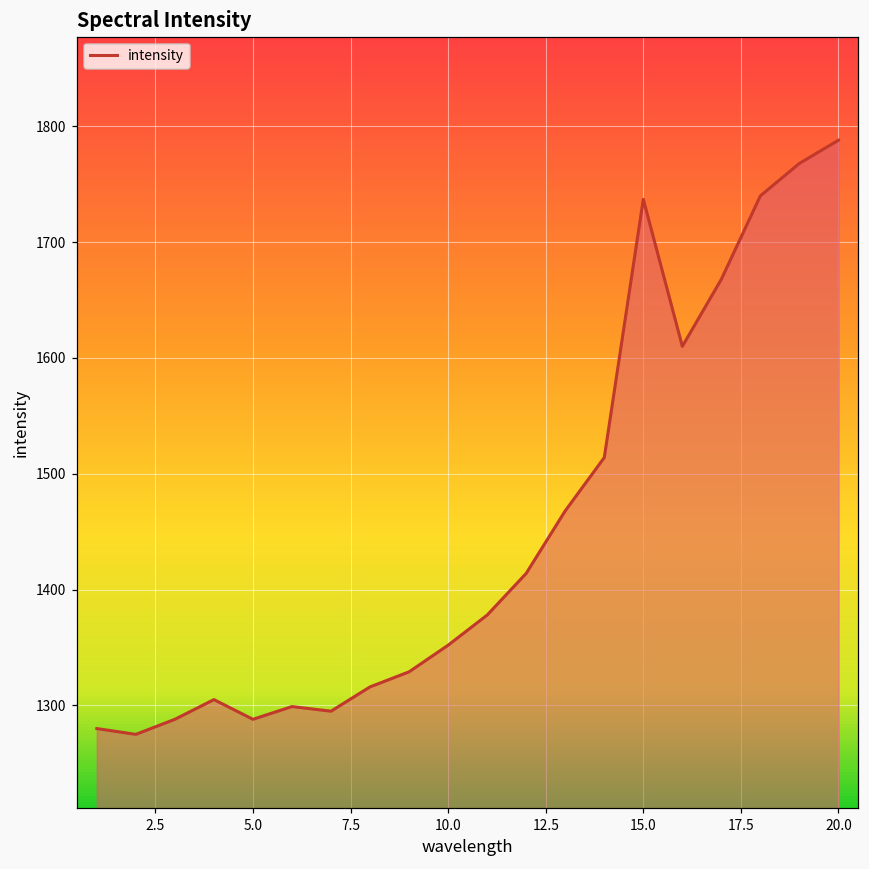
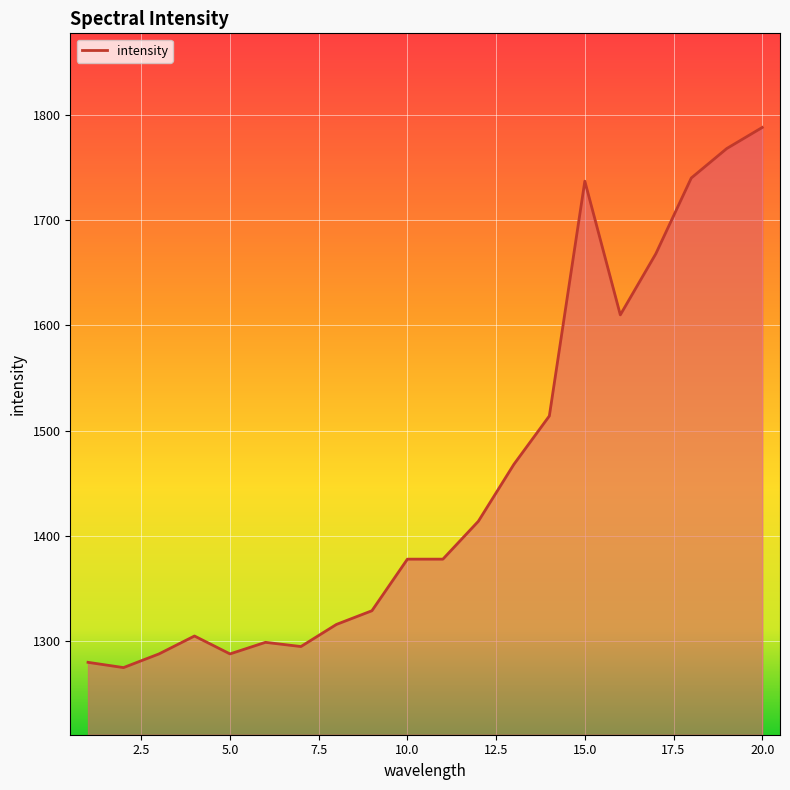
  {
    "5.0": 1288,
-   "10.0": 1352,
+   "10.0": 1378,
    "15.0": 1737,
    "20.0": 1788
  }
